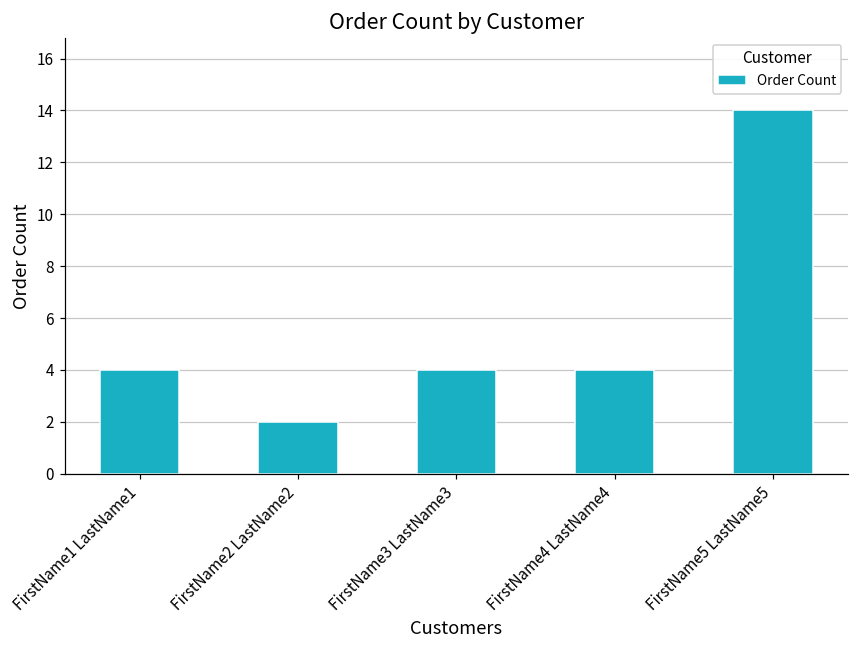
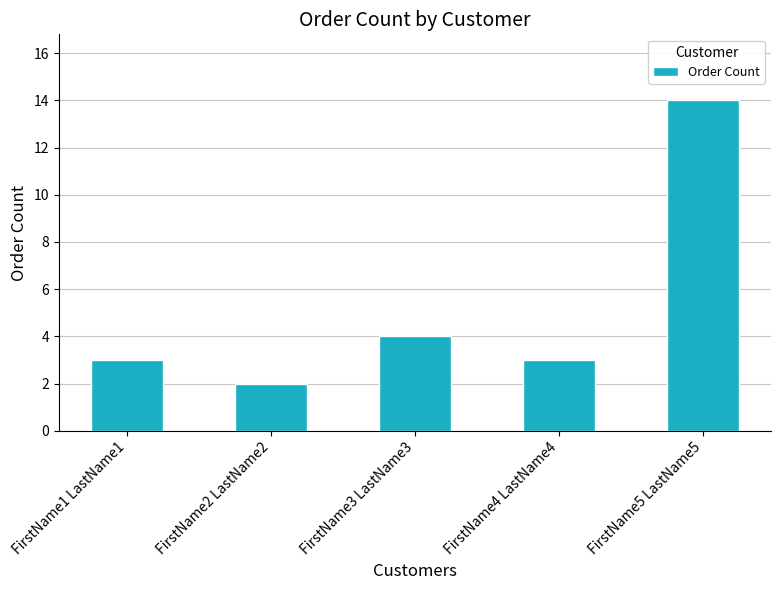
  {
-   "FirstName1 LastName1": 4,
+   "FirstName1 LastName1": 3,
    "FirstName2 LastName2": 2,
    "FirstName3 LastName3": 4,
-   "FirstName4 LastName4": 4,
+   "FirstName4 LastName4": 3,
    "FirstName5 LastName5": 14
  }
